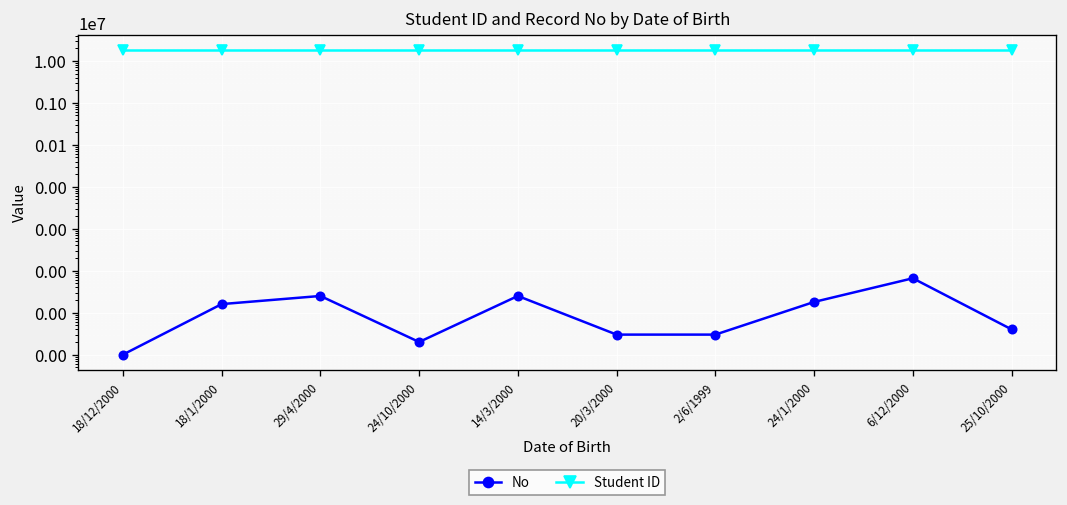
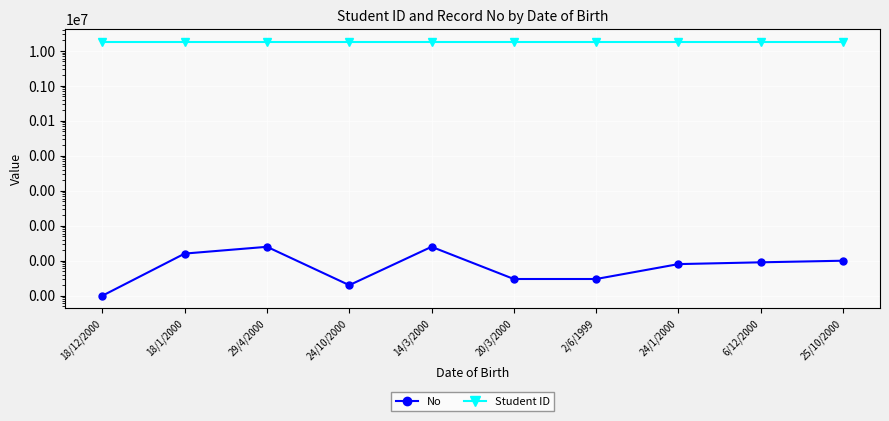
  {
    "No": {
      "18/12/2000": 1,
      "18/1/2000": 20,
      "29/4/2000": 30,
      "24/10/2000": 2,
      "14/3/2000": 30,
      "20/3/2000": 3,
      "2/6/1999": 3,
-     "24/1/2000": 20,
-     "6/12/2000": 70,
-     "25/10/2000": 4
+     "24/1/2000": 8,
+     "6/12/2000": 9,
+     "25/10/2000": 10
    },
    "Student ID": {
      "18/12/2000": 20000000,
      "18/1/2000": 20000000,
      "29/4/2000": 20000000,
      "24/10/2000": 20000000,
      "14/3/2000": 20000000,
      "20/3/2000": 20000000,
      "2/6/1999": 20000000,
      "24/1/2000": 20000000,
      "6/12/2000": 20000000,
      "25/10/2000": 20000000
    }
  }
